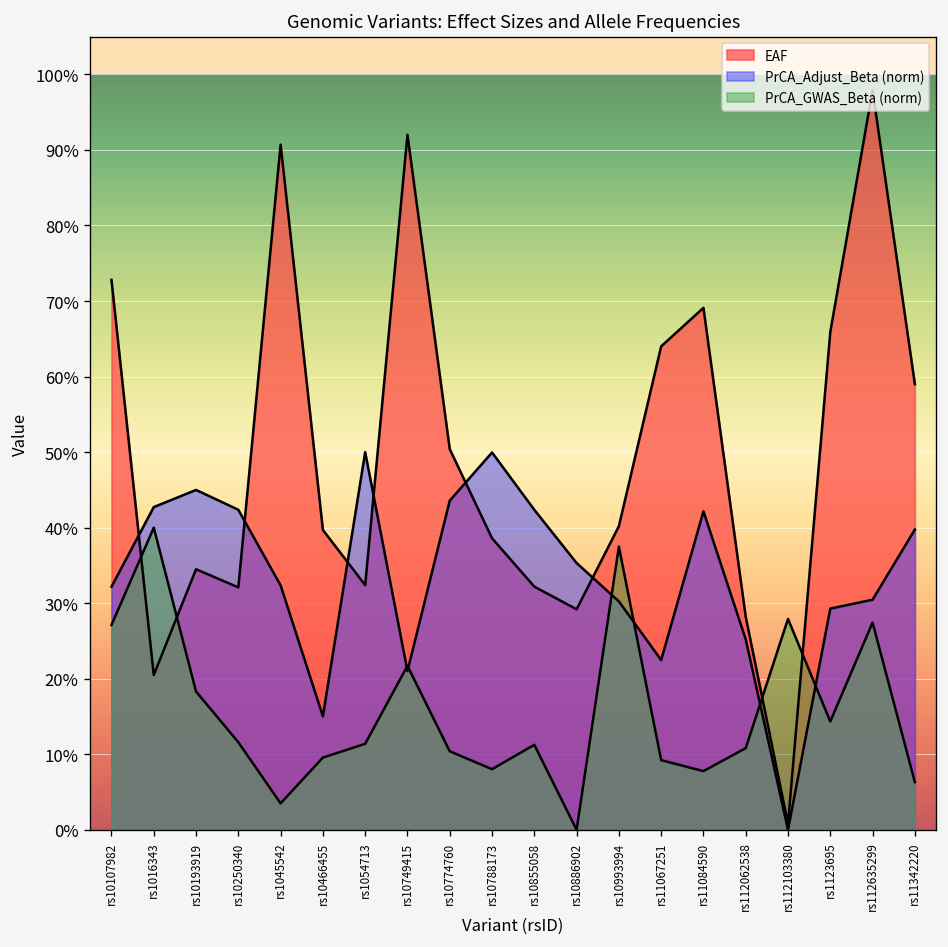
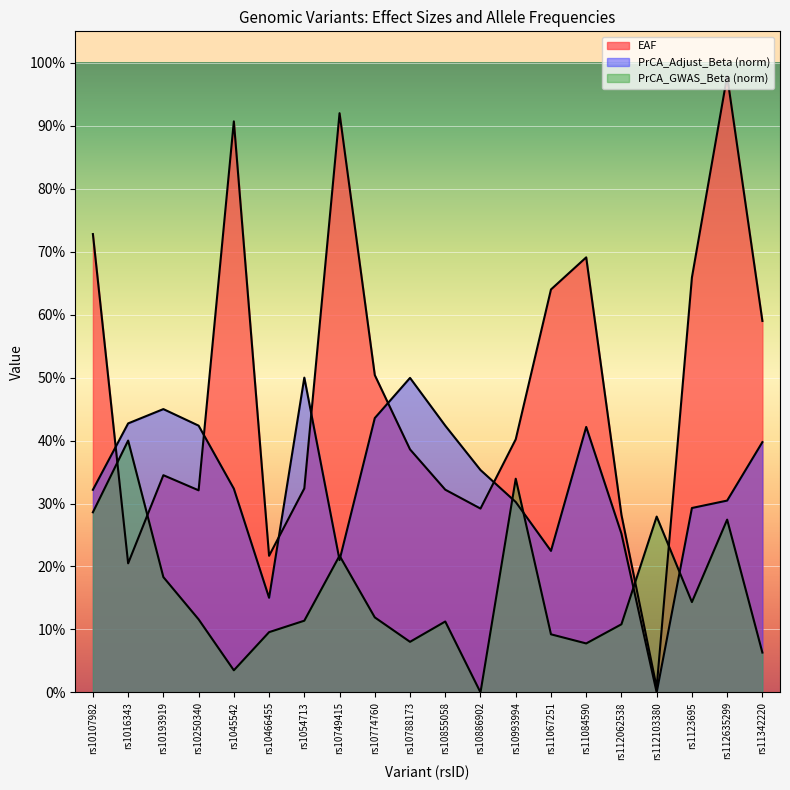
  {
    "EAF": {
      "rs10107982": "73%",
      "rs1016343": "21%",
      "rs10193919": "35%",
      "rs10250340": "32%",
      "rs1045542": "91%",
-     "rs10466455": "40%",
+     "rs10466455": "22%",
      "rs1054713": "32%",
      "rs10749415": "92%",
      "rs10774760": "50%",
      "rs10788173": "39%",
      "rs10855058": "32%",
      "rs10886902": "29%",
      "rs10993994": "40%",
      "rs11067251": "64%",
      "rs11084590": "69%",
      "rs112062538": "28%",
      "rs112103380": "1%",
      "rs1123695": "66%",
      "rs11342220": "59%"
    },
    "PrCA_Adjust_Beta (norm)": {
      "rs10107982": "32%",
      "rs1016343": "43%",
      "rs10193919": "45%",
      "rs10250340": "42%",
      "rs1045542": "32%",
      "rs10466455": "15%",
      "rs1054713": "50%",
      "rs10749415": "21%",
      "rs10774760": "44%",
      "rs10788173": "50%",
      "rs10855058": "42%",
      "rs10886902": "35%",
      "rs10993994": "30%",
      "rs11067251": "22%",
      "rs11084590": "42%",
      "rs112062538": "25%",
      "rs112103380": "0%",
      "rs1123695": "29%",
      "rs112635299": "30%",
      "rs11342220": "40%"
    },
    "PrCA_GWAS_Beta (norm)": {
-     "rs10107982": "27%",
+     "rs10107982": "29%",
      "rs1016343": "40%",
      "rs10193919": "18%",
      "rs10250340": "12%",
      "rs1045542": "4%",
      "rs10466455": "10%",
      "rs1054713": "11%",
      "rs10749415": "22%",
-     "rs10774760": "10%",
+     "rs10774760": "12%",
      "rs10788173": "8%",
      "rs10855058": "11%",
      "rs10886902": "0%",
-     "rs10993994": "37%",
+     "rs10993994": "34%",
      "rs11067251": "9%",
      "rs11084590": "8%",
      "rs112062538": "11%",
      "rs112103380": "28%",
      "rs1123695": "14%",
      "rs112635299": "27%",
      "rs11342220": "6%"
    }
  }
